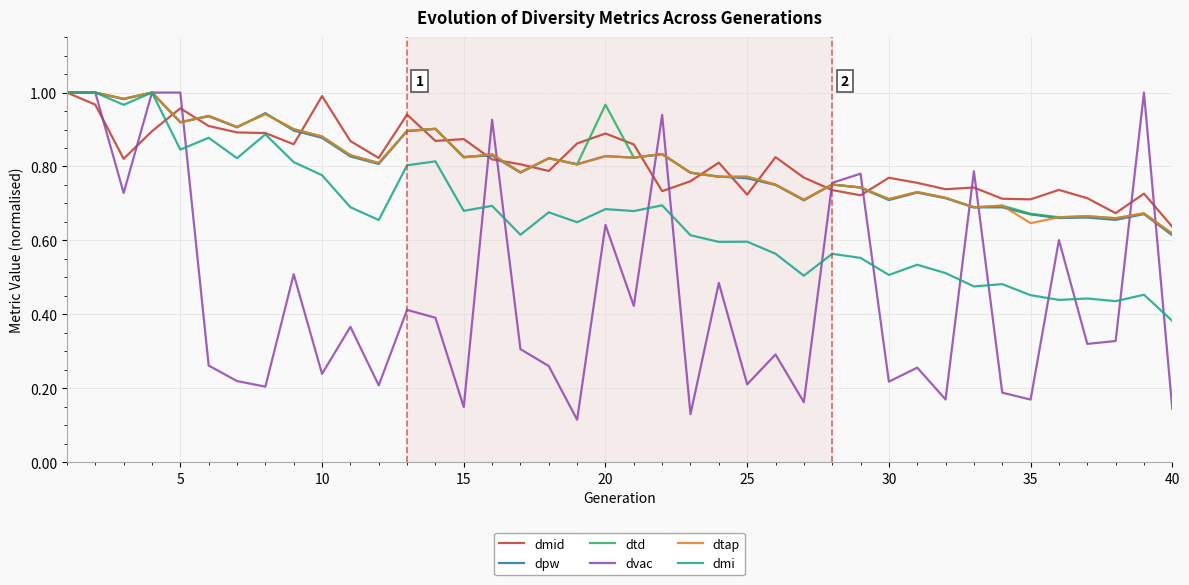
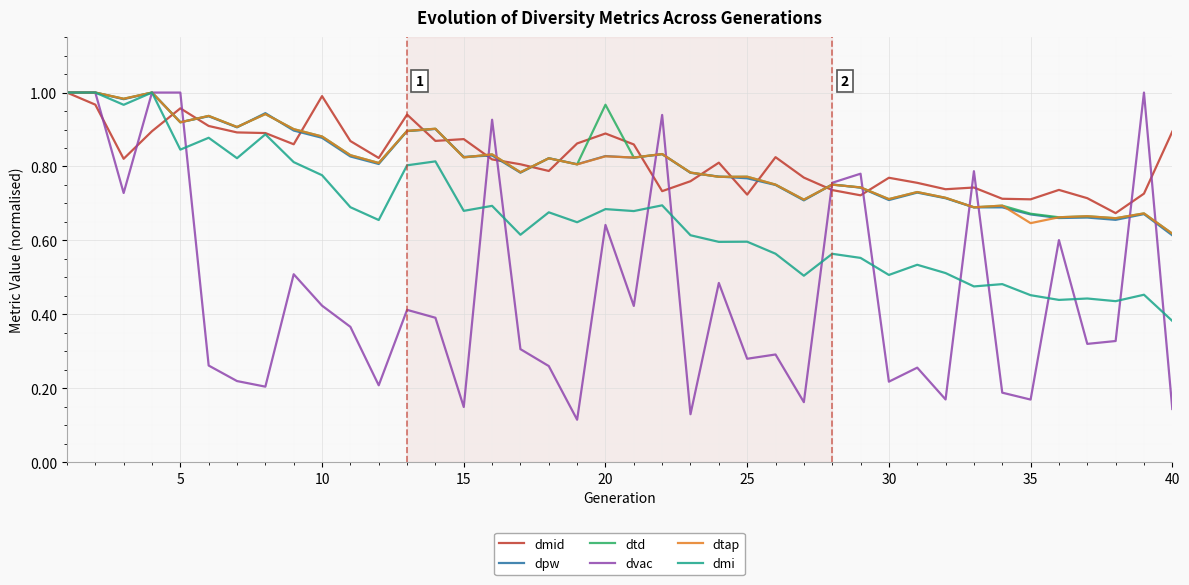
  {
    "dmid": {
      "5": 0.96,
      "10": 0.99,
      "15": 0.87,
      "20": 0.89,
      "25": 0.72,
      "30": 0.77,
      "35": 0.71,
-     "40": 0.64
+     "40": 0.89
    },
    "dvac": {
      "5": 1.00,
-     "10": 0.24,
+     "10": 0.42,
      "15": 0.15,
      "20": 0.64,
-     "25": 0.21,
+     "25": 0.28,
      "30": 0.22,
      "35": 0.17,
      "40": 0.14
    },
    "dtap": {
      "35": 0.65
    }
  }
